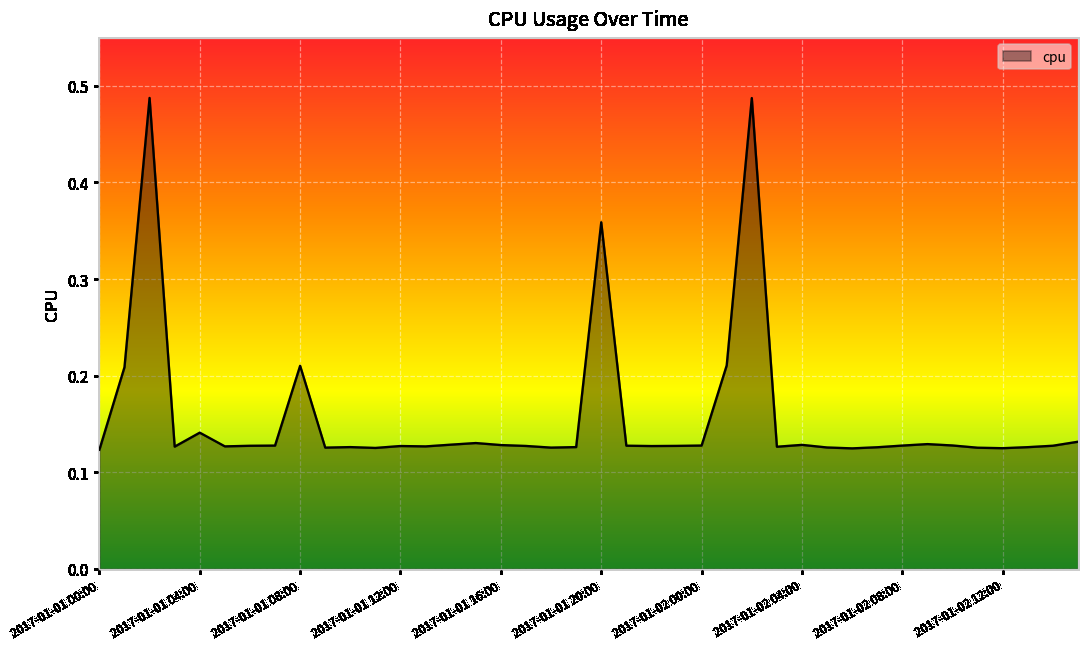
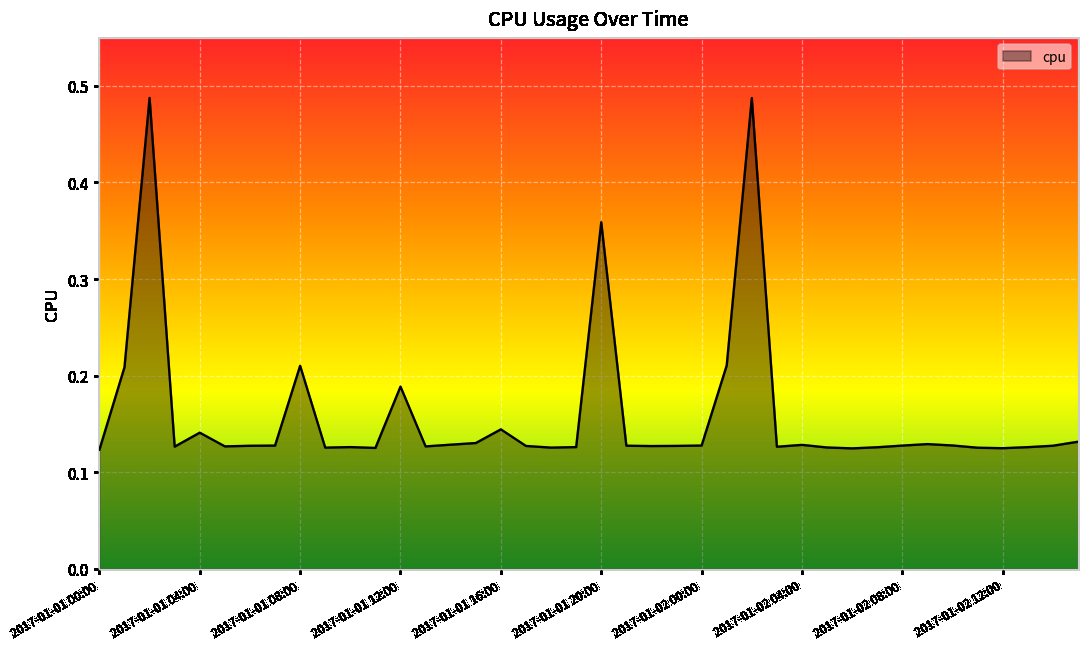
  {
    "2017-01-01 00:00": 0.12,
    "2017-01-01 04:00": 0.14,
    "2017-01-01 08:00": 0.21,
-   "2017-01-01 12:00": 0.13,
-   "2017-01-01 16:00": 0.13,
+   "2017-01-01 12:00": 0.19,
+   "2017-01-01 16:00": 0.14,
    "2017-01-01 20:00": 0.36,
    "2017-01-02 00:00": 0.13,
    "2017-01-02 04:00": 0.13,
    "2017-01-02 08:00": 0.13,
    "2017-01-02 12:00": 0.12
  }
